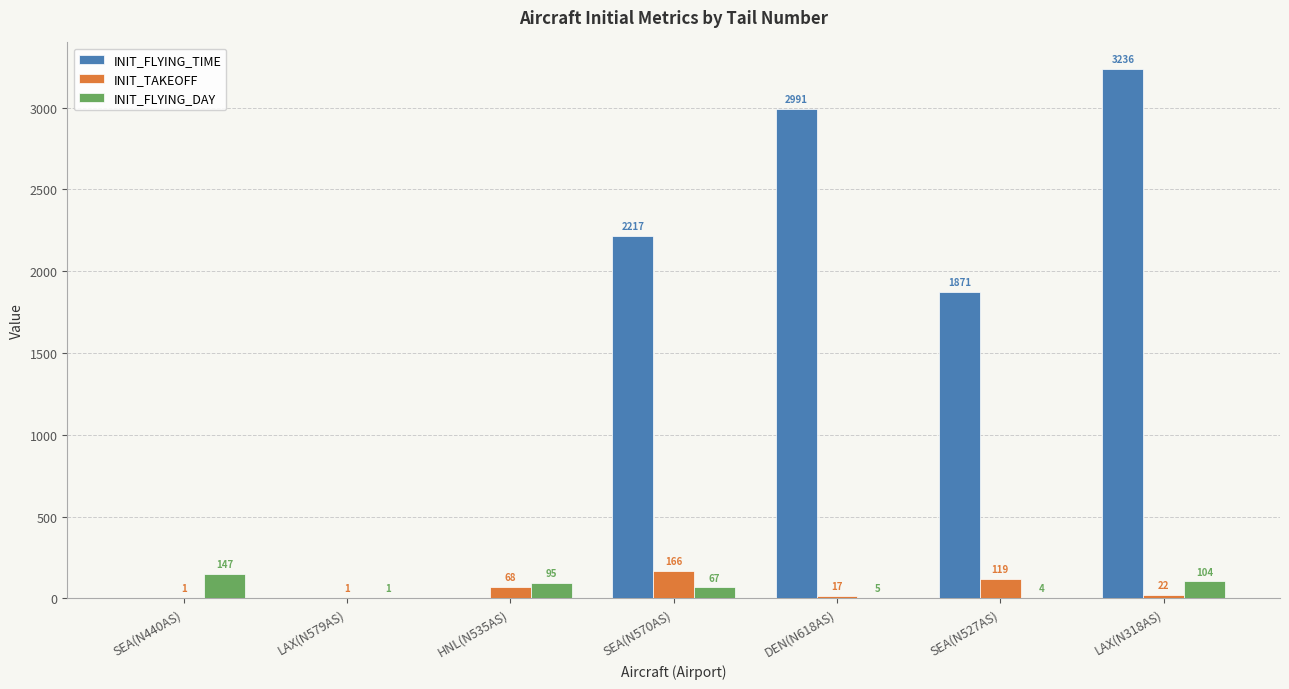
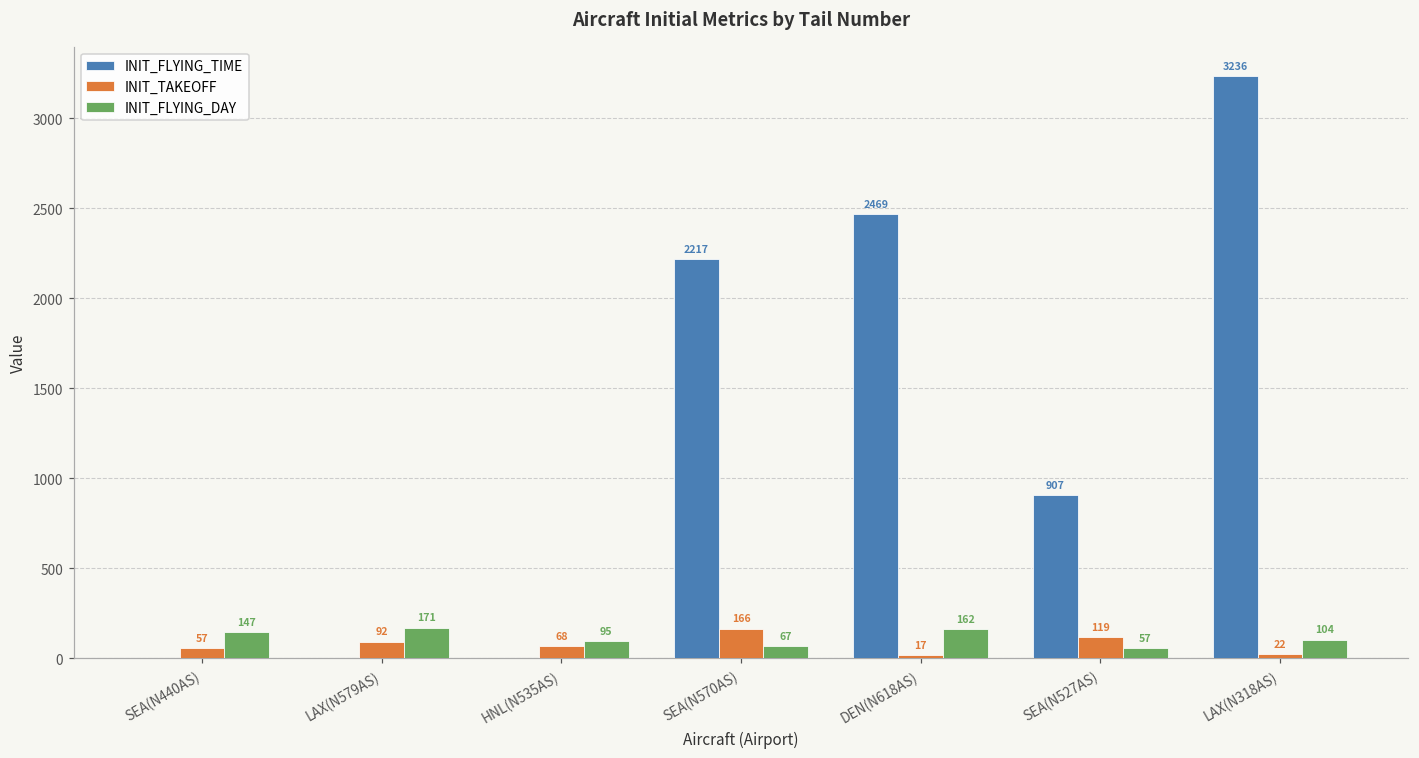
  {
    "INIT_FLYING_TIME": {
      "SEA(N570AS)": 2217,
-     "DEN(N618AS)": 2991,
-     "SEA(N527AS)": 1871,
+     "DEN(N618AS)": 2469,
+     "SEA(N527AS)": 907,
      "LAX(N318AS)": 3236
    },
    "INIT_TAKEOFF": {
-     "SEA(N440AS)": 1,
-     "LAX(N579AS)": 1,
+     "SEA(N440AS)": 57,
+     "LAX(N579AS)": 92,
      "HNL(N535AS)": 68,
      "SEA(N570AS)": 166,
      "DEN(N618AS)": 17,
      "SEA(N527AS)": 119,
      "LAX(N318AS)": 22
    },
    "INIT_FLYING_DAY": {
      "SEA(N440AS)": 147,
-     "LAX(N579AS)": 1,
+     "LAX(N579AS)": 171,
      "HNL(N535AS)": 95,
      "SEA(N570AS)": 67,
-     "DEN(N618AS)": 5,
-     "SEA(N527AS)": 4,
+     "DEN(N618AS)": 162,
+     "SEA(N527AS)": 57,
      "LAX(N318AS)": 104
    }
  }
